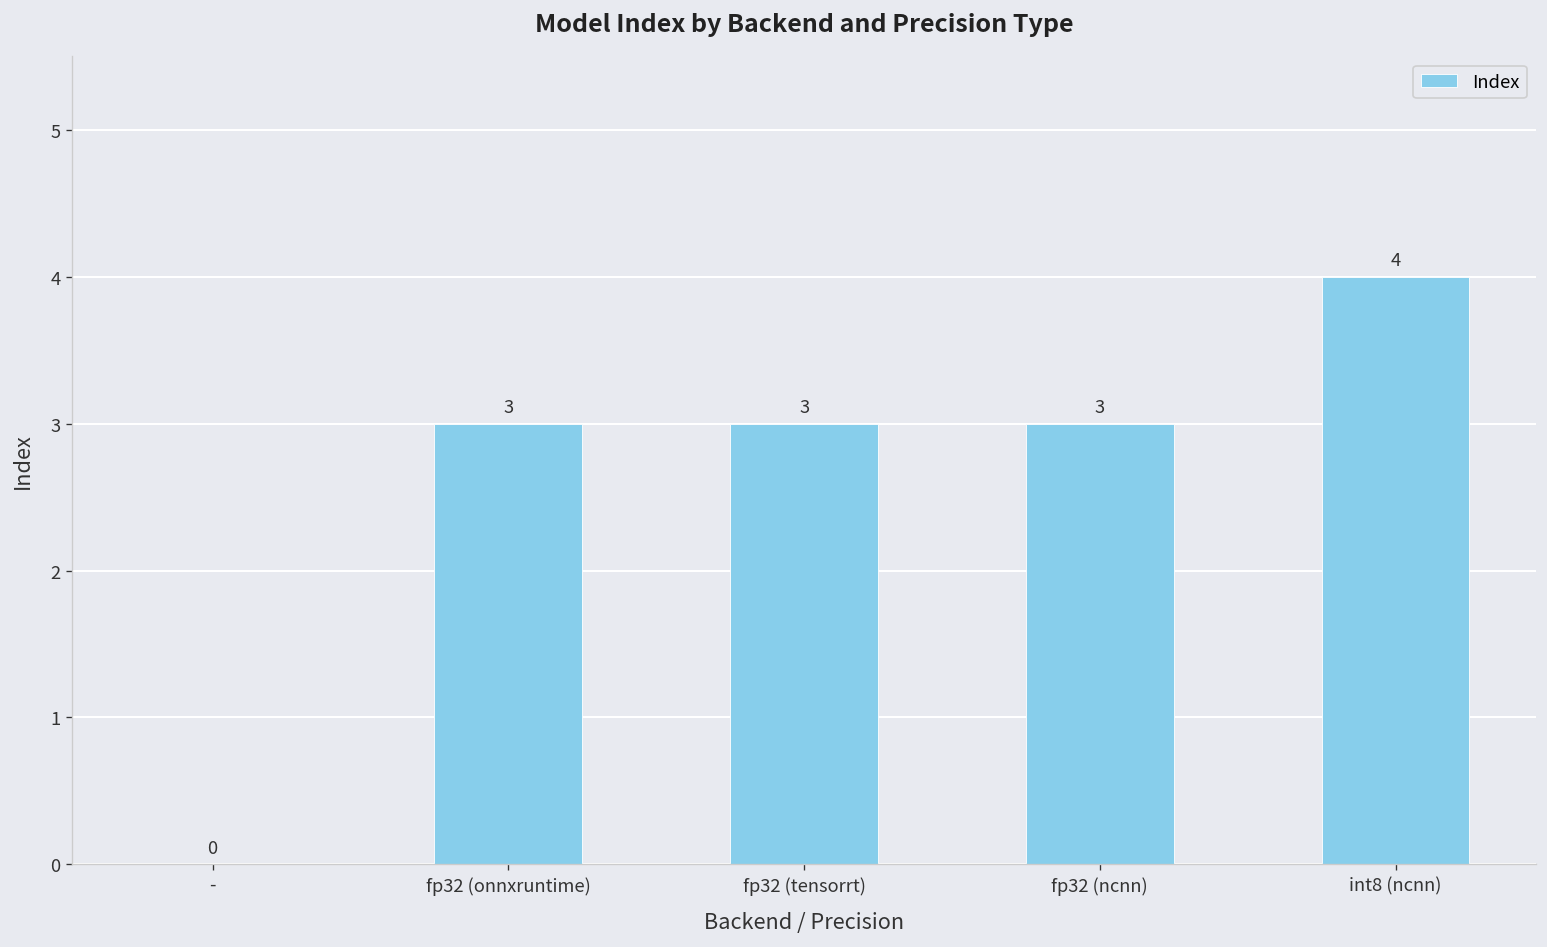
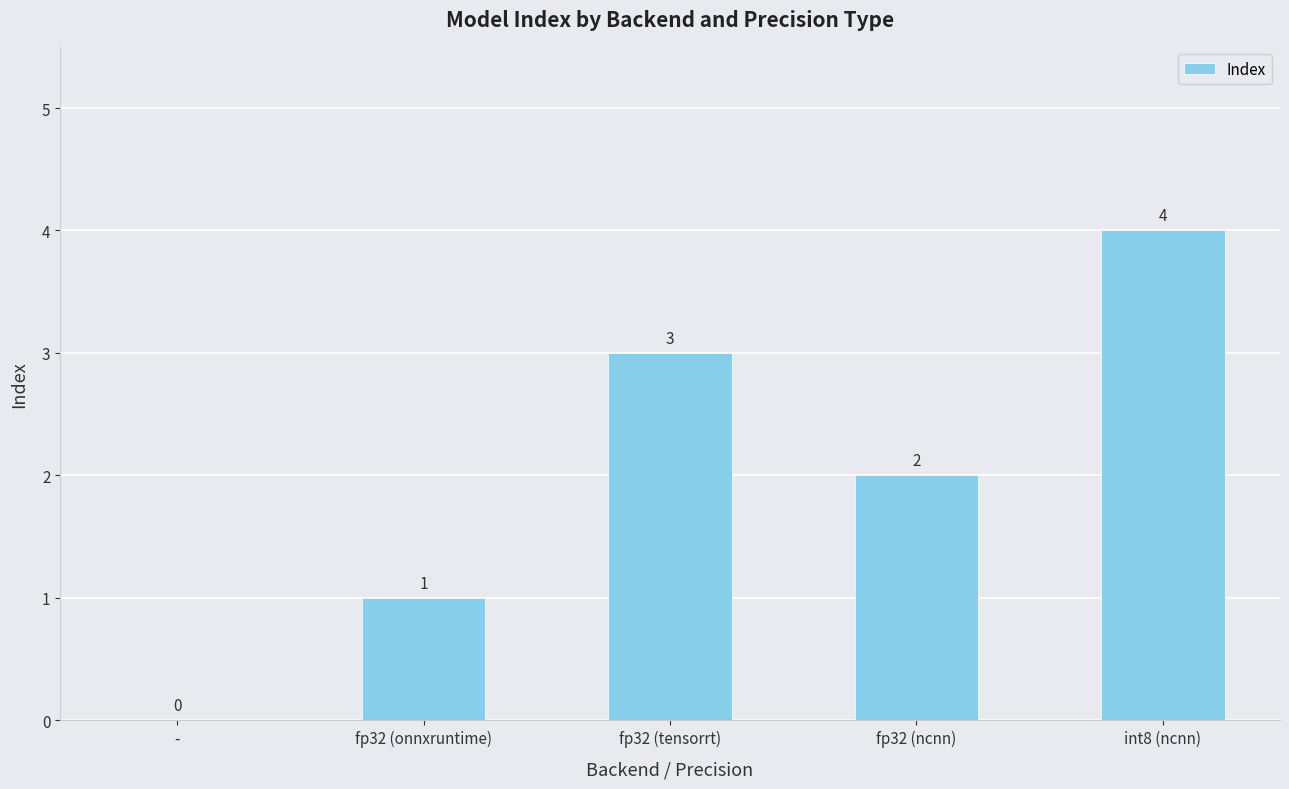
  {
    "-": 0,
-   "fp32 (onnxruntime)": 3,
+   "fp32 (onnxruntime)": 1,
    "fp32 (tensorrt)": 3,
-   "fp32 (ncnn)": 3,
+   "fp32 (ncnn)": 2,
    "int8 (ncnn)": 4
  }
